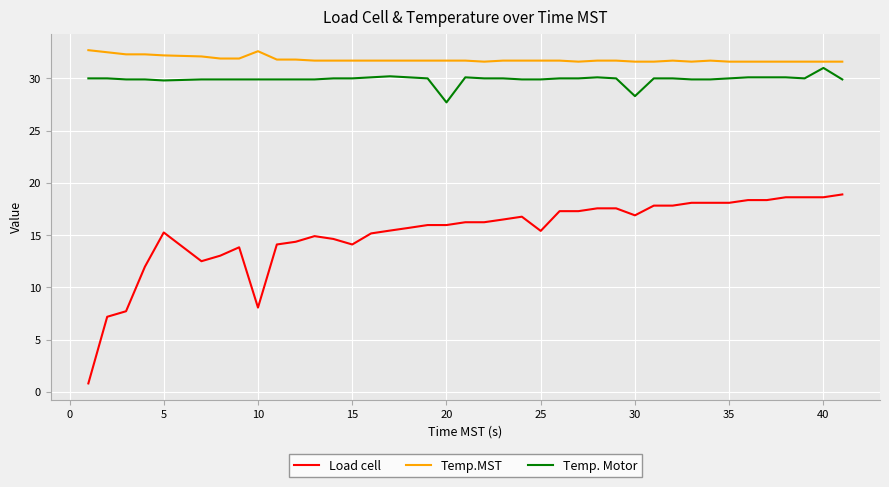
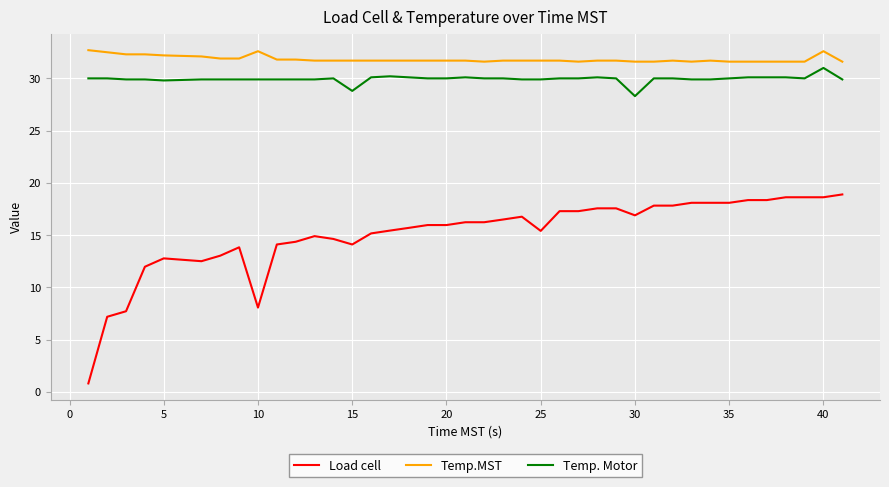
  {
    "Load cell": {
-     "5": 15.3,
+     "5": 12.8,
      "10": 8.1,
      "15": 14.1,
      "20": 16.0,
      "25": 15.4,
      "30": 16.9,
      "35": 18.1,
      "40": 18.6
    },
    "Temp.MST": {
      "5": 32.2,
      "10": 32.6,
      "15": 31.7,
      "20": 31.7,
      "25": 31.7,
      "30": 31.6,
      "35": 31.6,
-     "40": 31.6
+     "40": 32.6
    },
    "Temp. Motor": {
      "5": 29.8,
      "10": 29.9,
-     "15": 30.0,
-     "20": 27.7,
+     "15": 28.8,
+     "20": 30.0,
      "25": 29.9,
      "30": 28.3,
      "35": 30.0,
      "40": 31.0
    }
  }
